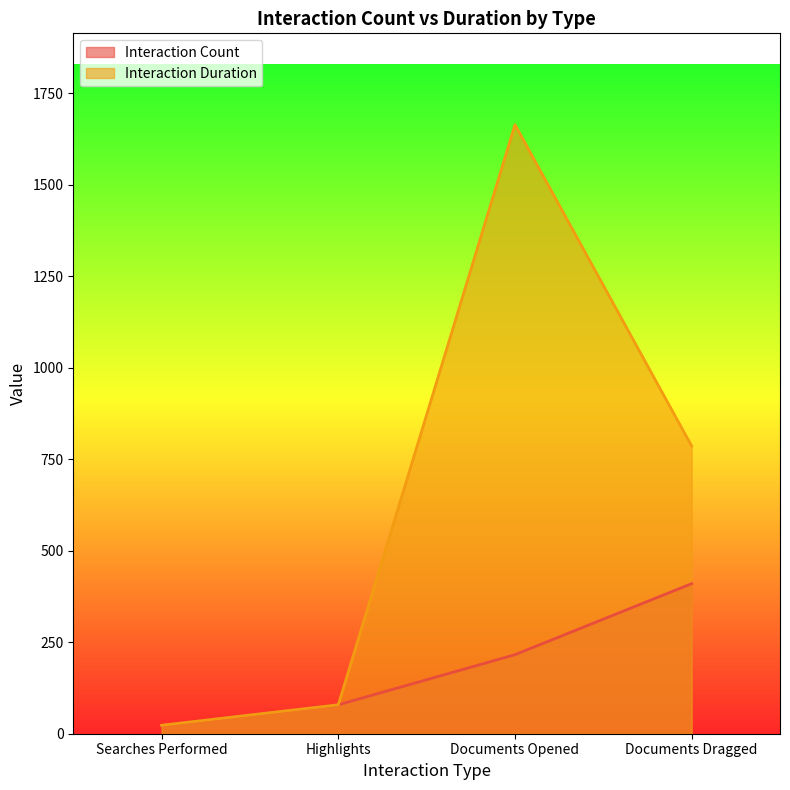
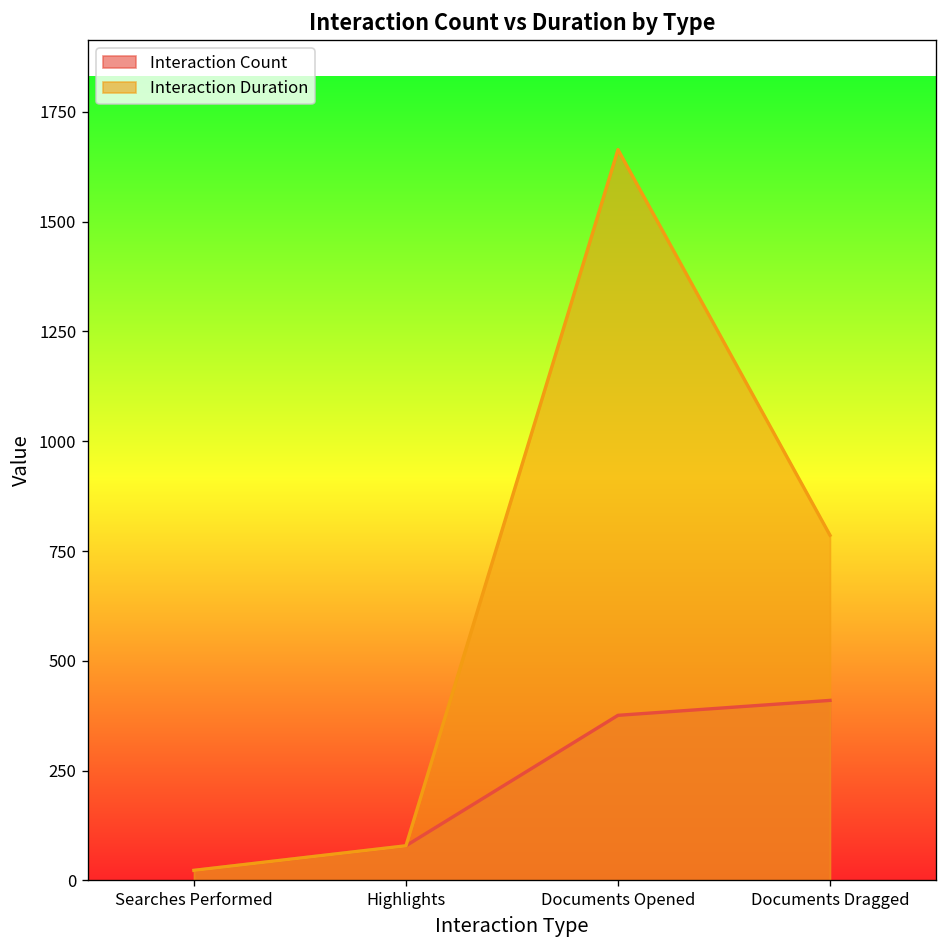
  {
    "Interaction Count": {
-     "Documents Opened": 220,
+     "Documents Opened": 380,
      "Documents Dragged": 410
    },
    "Interaction Duration": {
      "Documents Opened": 1660,
      "Documents Dragged": 790
    }
  }
